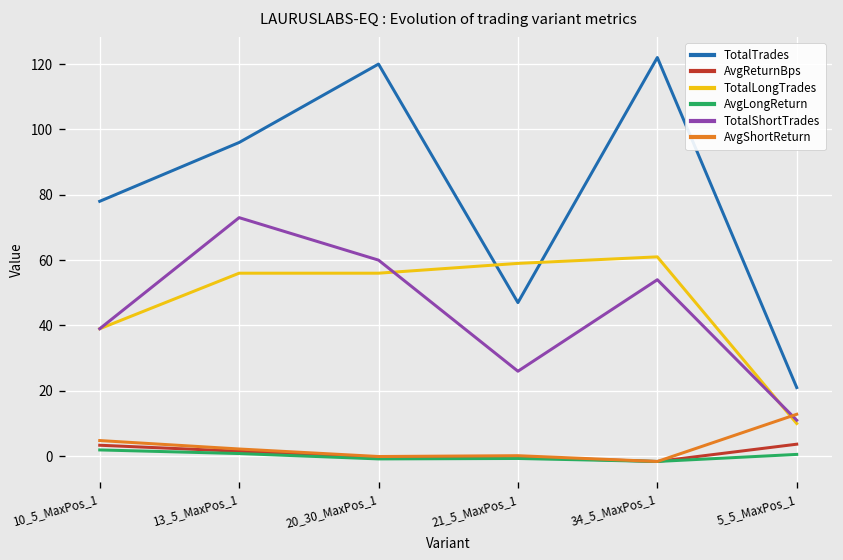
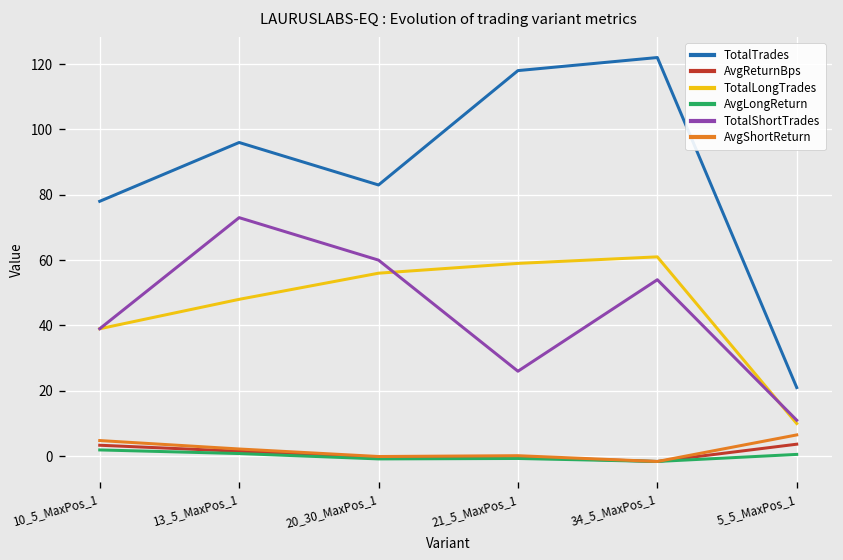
  {
    "TotalTrades": {
      "10_5_MaxPos_1": 78,
      "13_5_MaxPos_1": 96,
-     "20_30_MaxPos_1": 120,
-     "21_5_MaxPos_1": 47,
+     "20_30_MaxPos_1": 83,
+     "21_5_MaxPos_1": 118,
      "34_5_MaxPos_1": 122,
      "5_5_MaxPos_1": 21
    },
    "AvgReturnBps": {
      "10_5_MaxPos_1": 3,
      "5_5_MaxPos_1": 4
    },
    "TotalLongTrades": {
-     "13_5_MaxPos_1": 56,
+     "13_5_MaxPos_1": 48,
      "20_30_MaxPos_1": 56,
      "21_5_MaxPos_1": 59,
      "34_5_MaxPos_1": 61,
      "5_5_MaxPos_1": 10
    },
    "AvgLongReturn": {
      "10_5_MaxPos_1": 2,
      "5_5_MaxPos_1": 1
    },
    "TotalShortTrades": {
      "13_5_MaxPos_1": 73,
      "20_30_MaxPos_1": 60,
      "21_5_MaxPos_1": 26,
      "34_5_MaxPos_1": 54,
      "5_5_MaxPos_1": 11
    },
    "AvgShortReturn": {
      "10_5_MaxPos_1": 5,
-     "5_5_MaxPos_1": 13
+     "5_5_MaxPos_1": 7
    }
  }
